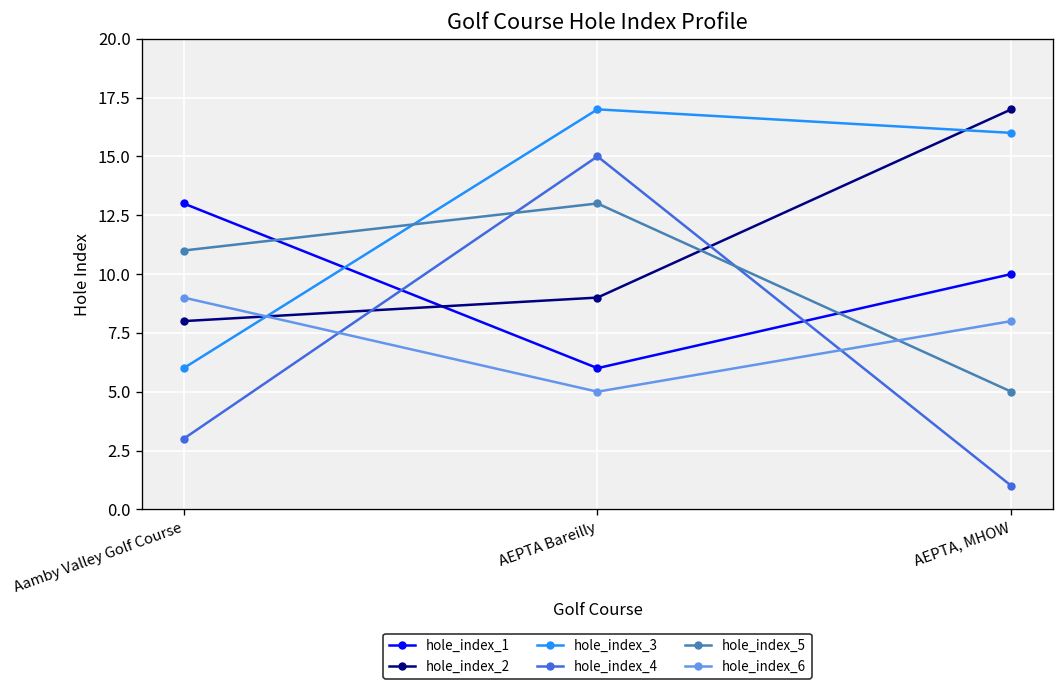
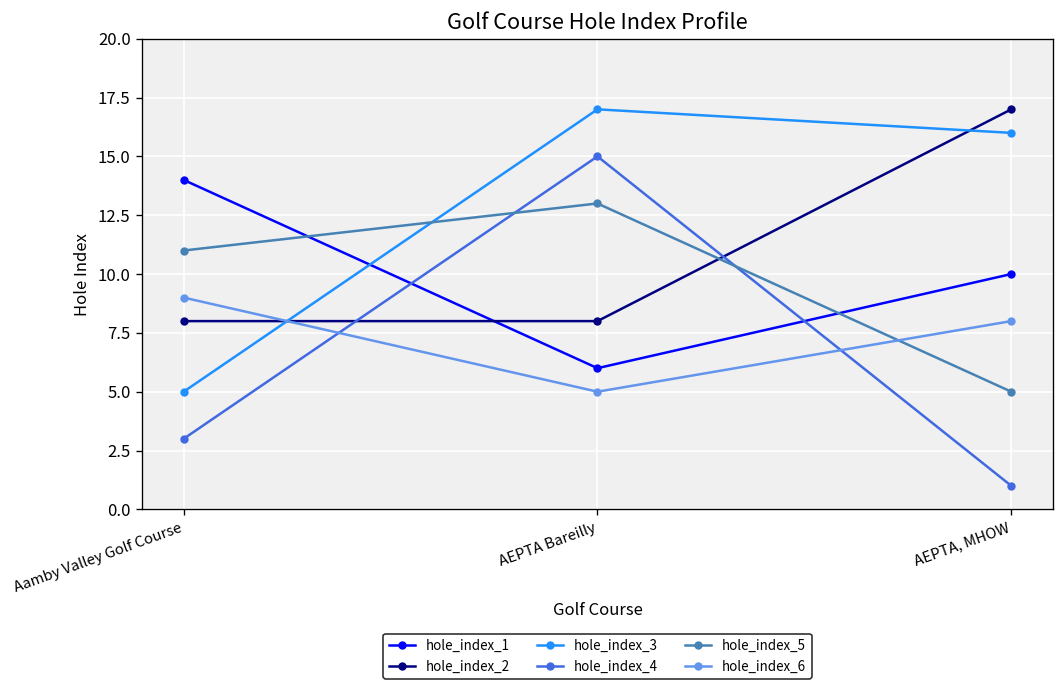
  {
    "hole_index_1": {
-     "Aamby Valley Golf Course": 13,
+     "Aamby Valley Golf Course": 14,
      "AEPTA Bareilly": 6,
      "AEPTA, MHOW": 10
    },
    "hole_index_2": {
      "Aamby Valley Golf Course": 8,
-     "AEPTA Bareilly": 9,
+     "AEPTA Bareilly": 8,
      "AEPTA, MHOW": 17
    },
    "hole_index_3": {
-     "Aamby Valley Golf Course": 6,
+     "Aamby Valley Golf Course": 5,
      "AEPTA Bareilly": 17,
      "AEPTA, MHOW": 16
    }
  }
